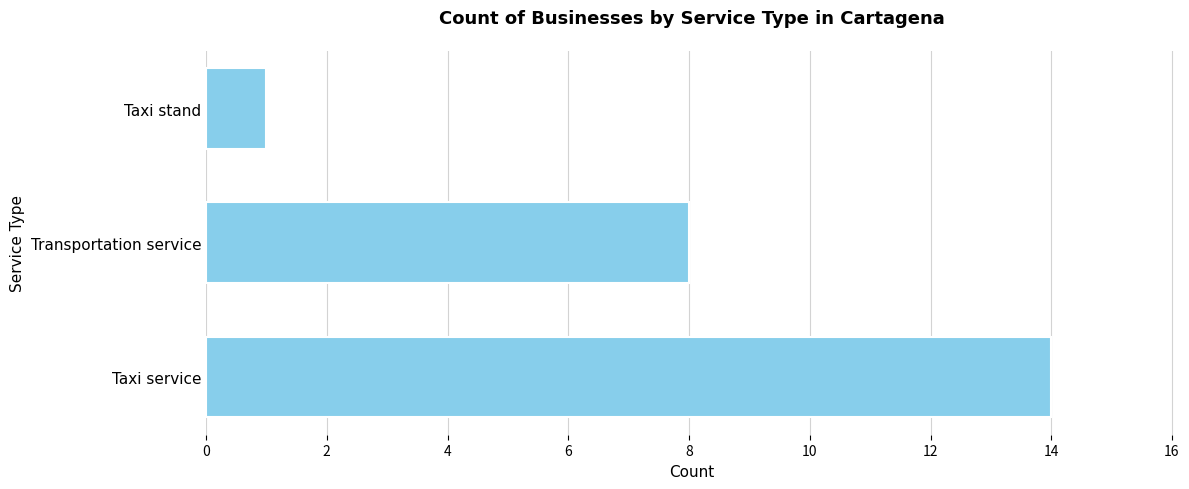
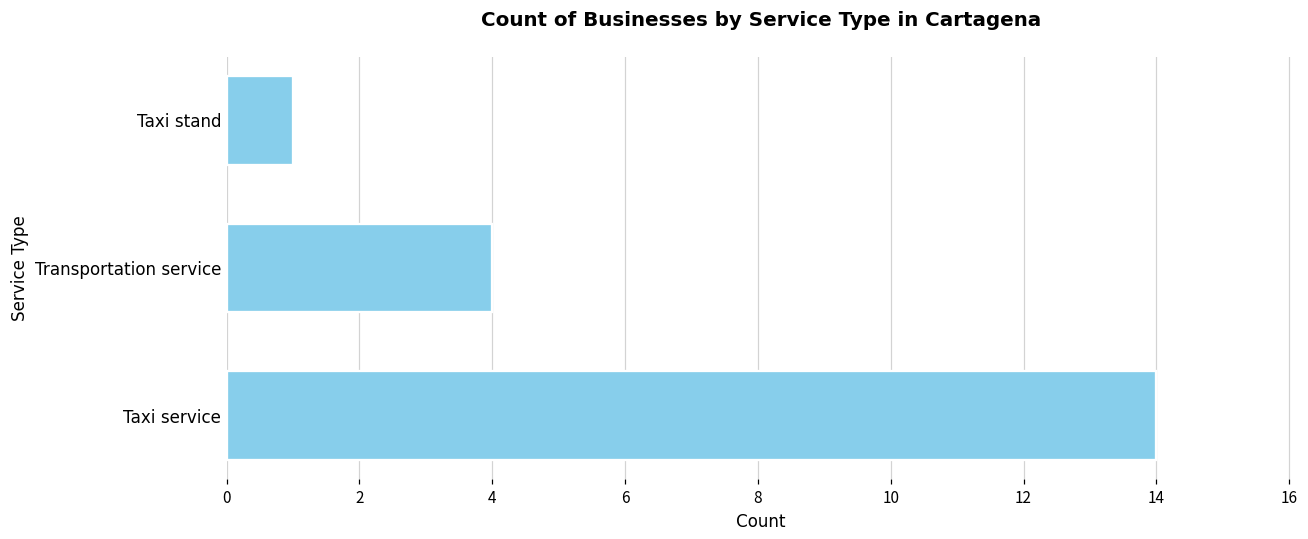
  {
    "Taxi stand": 1,
-   "Transportation service": 8,
+   "Transportation service": 4,
    "Taxi service": 14
  }
